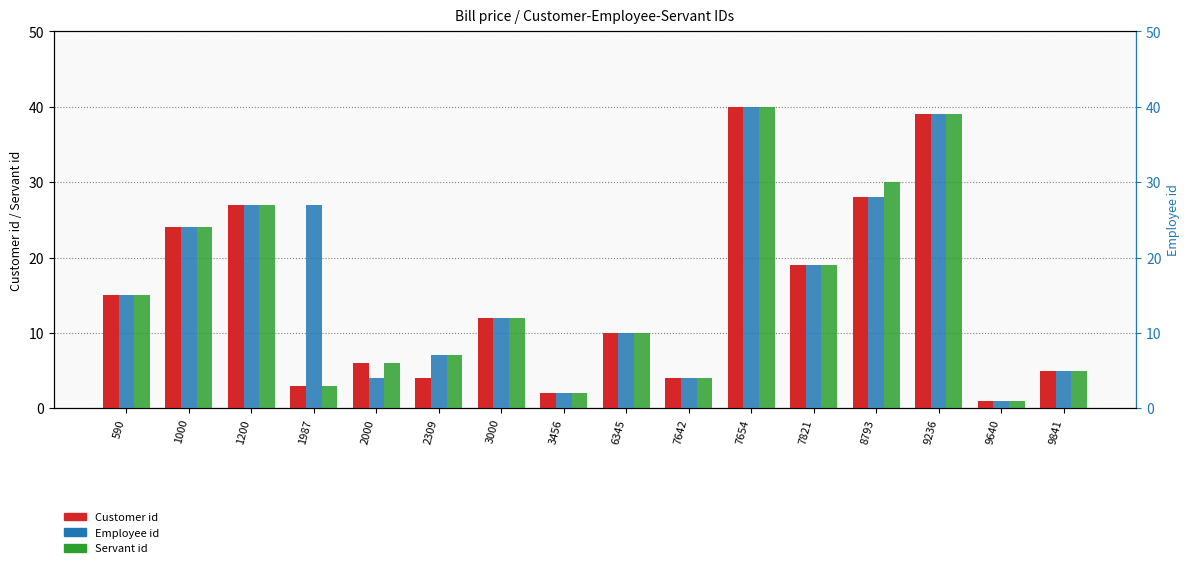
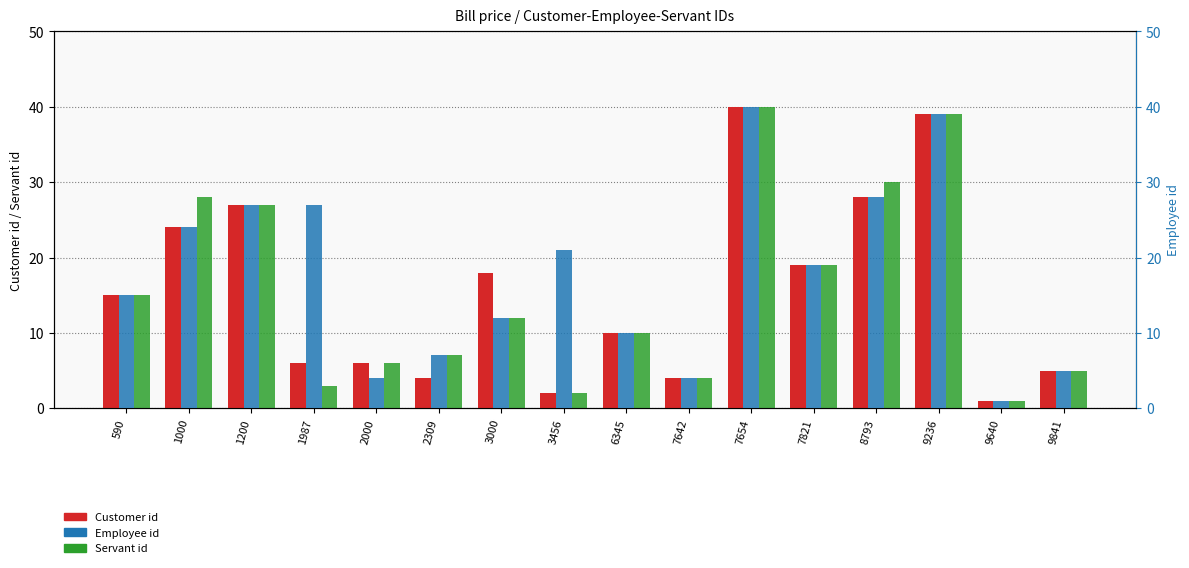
  {
    "Customer id": {
      "590": 15,
      "1000": 24,
      "1200": 27,
-     "1987": 3,
+     "1987": 6,
      "2000": 6,
      "2309": 4,
-     "3000": 12,
+     "3000": 18,
      "3456": 2,
      "6345": 10,
      "7642": 4,
      "7654": 40,
      "7821": 19,
      "8793": 28,
      "9236": 39,
      "9640": 1,
      "9841": 5
    },
    "Servant id": {
      "590": 15,
-     "1000": 24,
+     "1000": 28,
      "1200": 27,
      "1987": 3,
      "2000": 6,
      "2309": 7,
      "3000": 12,
      "3456": 2,
      "6345": 10,
      "7642": 4,
      "7654": 40,
      "7821": 19,
      "8793": 30,
      "9236": 39,
      "9640": 1,
      "9841": 5
    },
    "Employee id": {
      "590": 15,
      "1000": 24,
      "1200": 27,
      "1987": 27,
      "2000": 4,
      "2309": 7,
      "3000": 12,
-     "3456": 2,
+     "3456": 21,
      "6345": 10,
      "7642": 4,
      "7654": 40,
      "7821": 19,
      "8793": 28,
      "9236": 39,
      "9640": 1,
      "9841": 5
    }
  }
